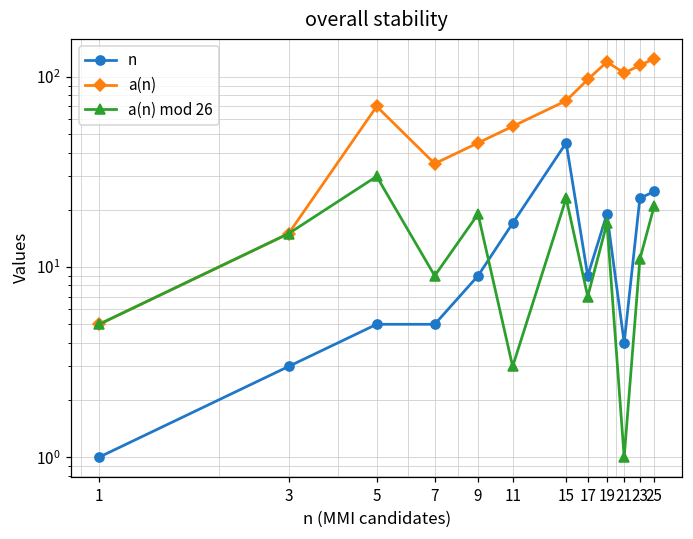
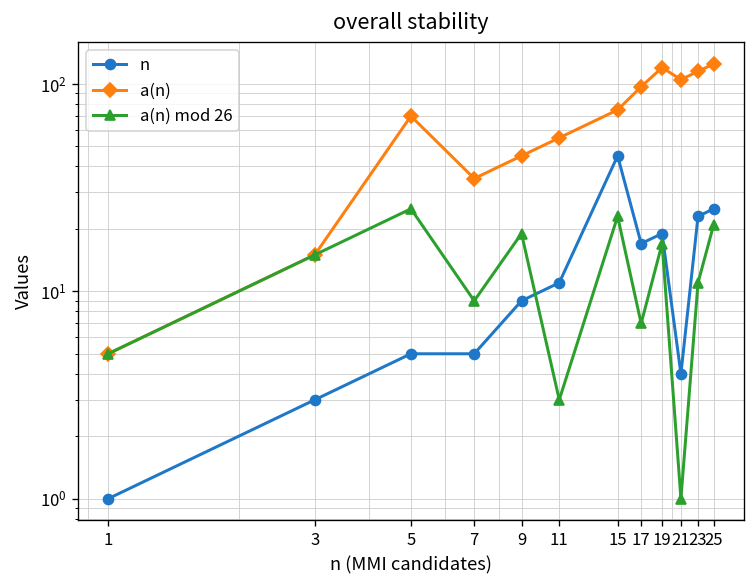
  {
    "n": {
      "1": 1,
      "3": 3,
      "5": 5,
      "7": 5,
      "9": 9,
-     "11": 17,
+     "11": 11,
      "15": 45,
-     "17": 9,
+     "17": 17,
      "19": 19,
      "21": 4
    },
    "a(n)": {
      "5": 70,
      "7": 35,
      "9": 45,
      "11": 55,
      "15": 75,
      "17": 100,
      "19": 120,
      "21": 110
    },
    "a(n) mod 26": {
-     "5": 30,
+     "5": 25,
      "7": 9,
      "9": 19,
      "11": 3,
      "15": 23,
      "17": 7,
      "19": 17,
      "21": 1
    }
  }
